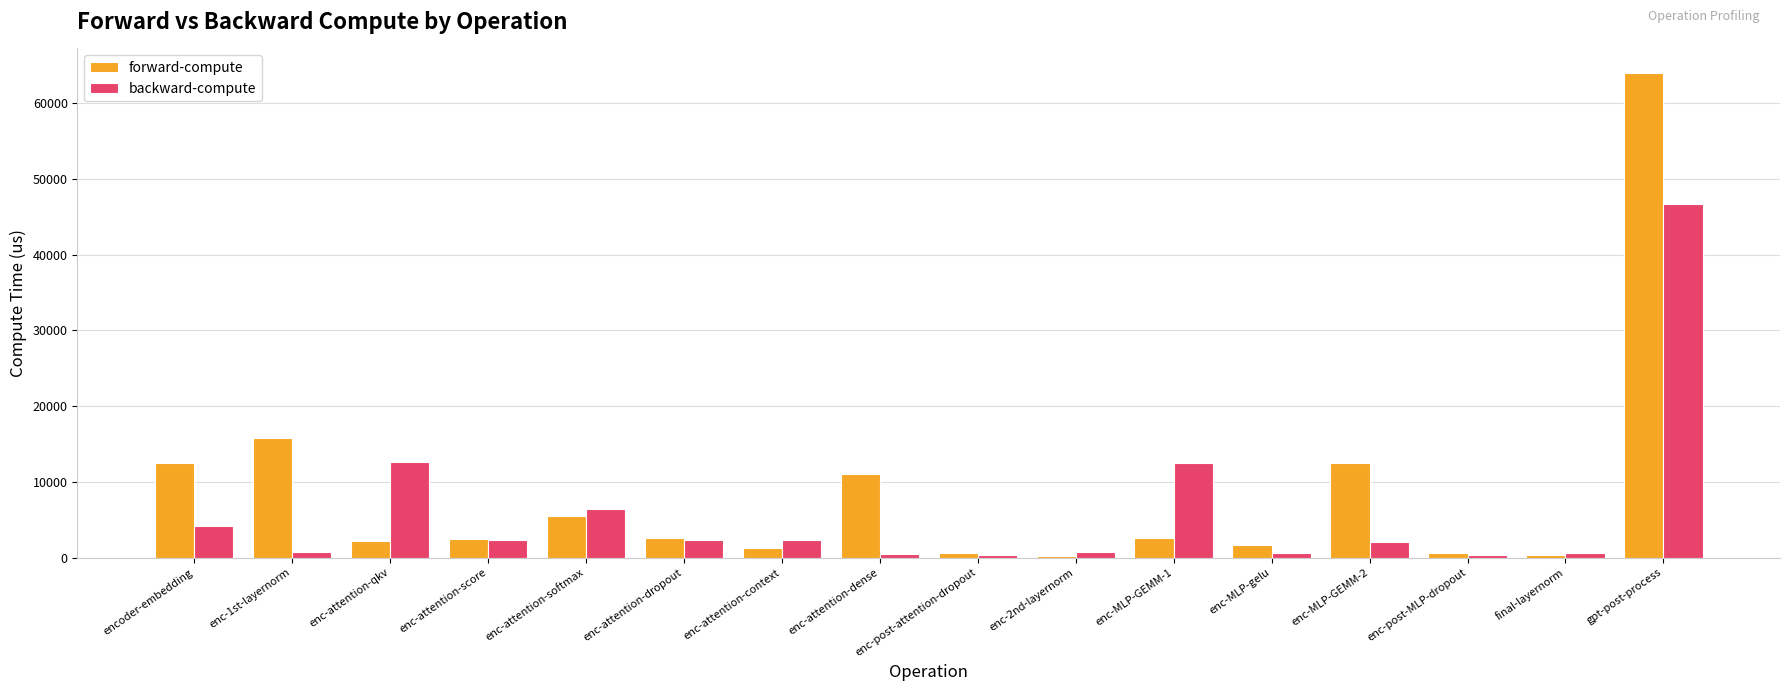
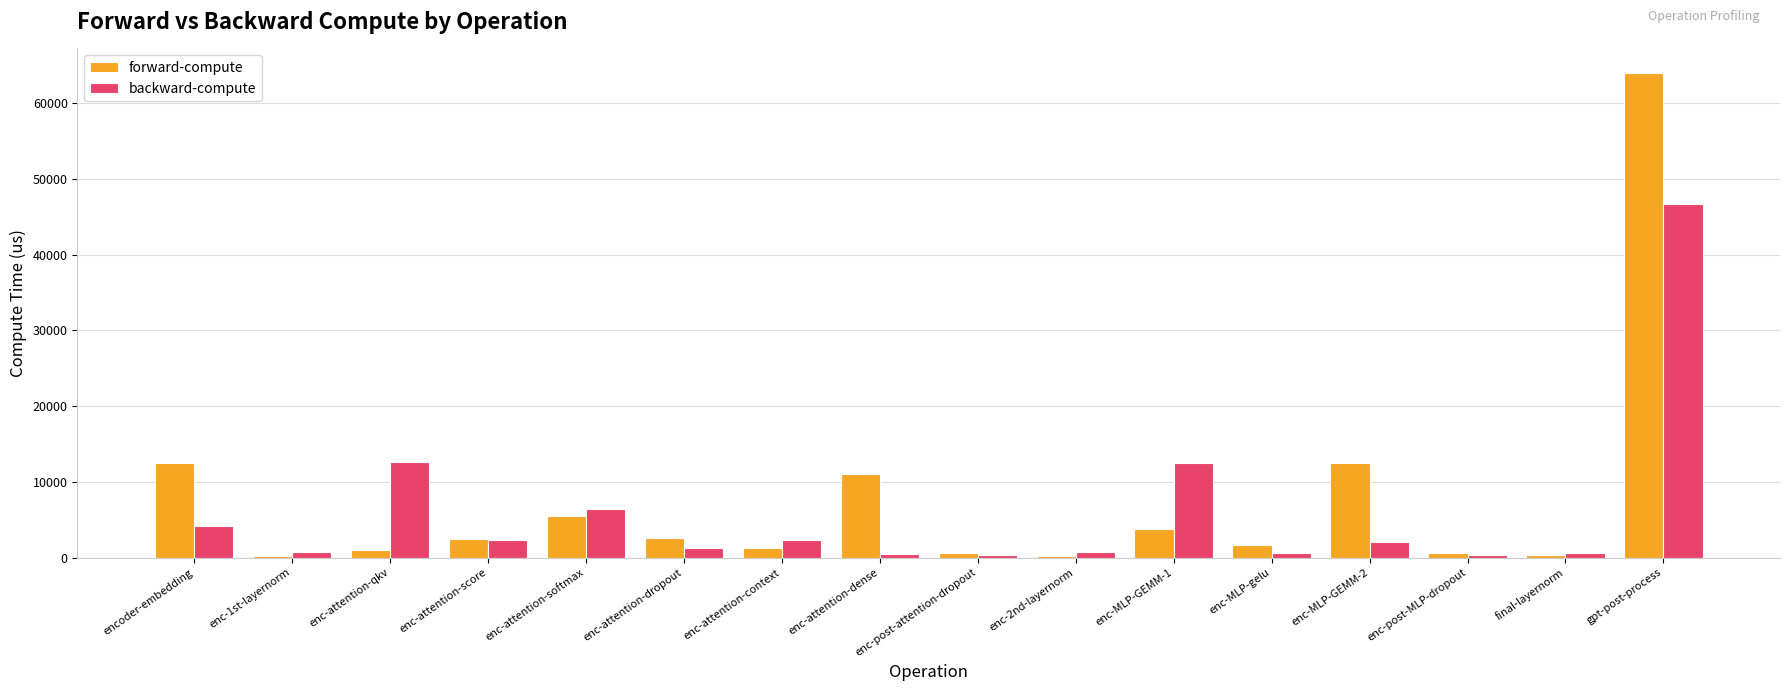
  {
    "forward-compute": {
      "encoder-embedding": 13000,
-     "enc-1st-layernorm": 16000,
-     "enc-attention-qkv": 2000,
+     "enc-1st-layernorm": 0,
+     "enc-attention-qkv": 1000,
      "enc-attention-score": 2000,
      "enc-attention-softmax": 6000,
      "enc-attention-dropout": 3000,
      "enc-attention-context": 1000,
      "enc-attention-dense": 11000,
      "enc-post-attention-dropout": 1000,
-     "enc-MLP-GEMM-1": 3000,
+     "enc-MLP-GEMM-1": 4000,
      "enc-MLP-gelu": 2000,
      "enc-MLP-GEMM-2": 12000,
      "enc-post-MLP-dropout": 1000,
      "final-layernorm": 0,
      "gpt-post-process": 64000
    },
    "backward-compute": {
      "encoder-embedding": 4000,
      "enc-1st-layernorm": 1000,
      "enc-attention-qkv": 13000,
      "enc-attention-score": 2000,
      "enc-attention-softmax": 6000,
-     "enc-attention-dropout": 2000,
+     "enc-attention-dropout": 1000,
      "enc-attention-context": 2000,
      "enc-attention-dense": 1000,
      "enc-post-attention-dropout": 0,
      "enc-2nd-layernorm": 1000,
      "enc-MLP-GEMM-1": 13000,
      "enc-MLP-gelu": 1000,
      "enc-MLP-GEMM-2": 2000,
      "enc-post-MLP-dropout": 0,
      "final-layernorm": 1000,
      "gpt-post-process": 47000
    }
  }
